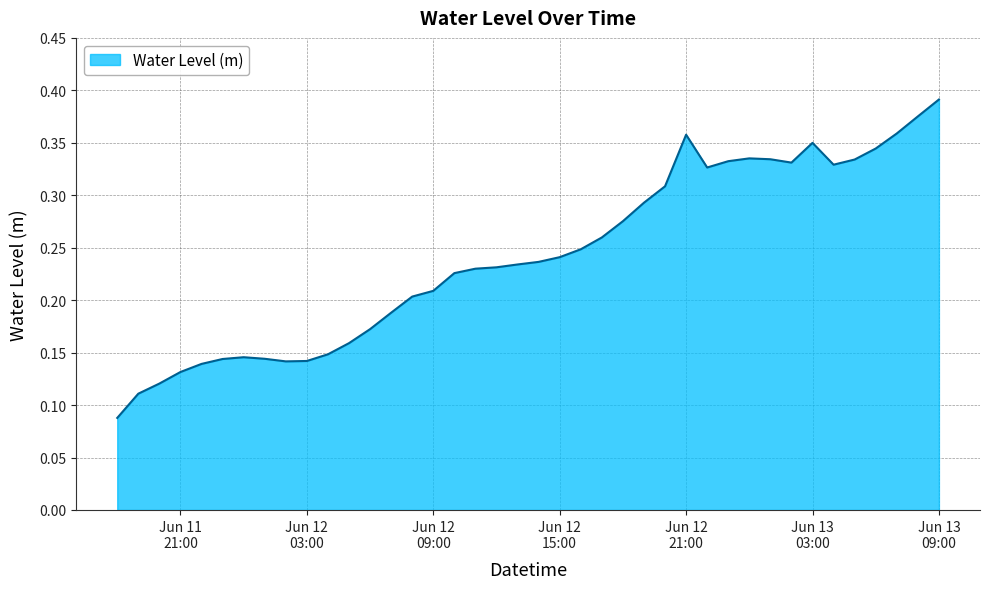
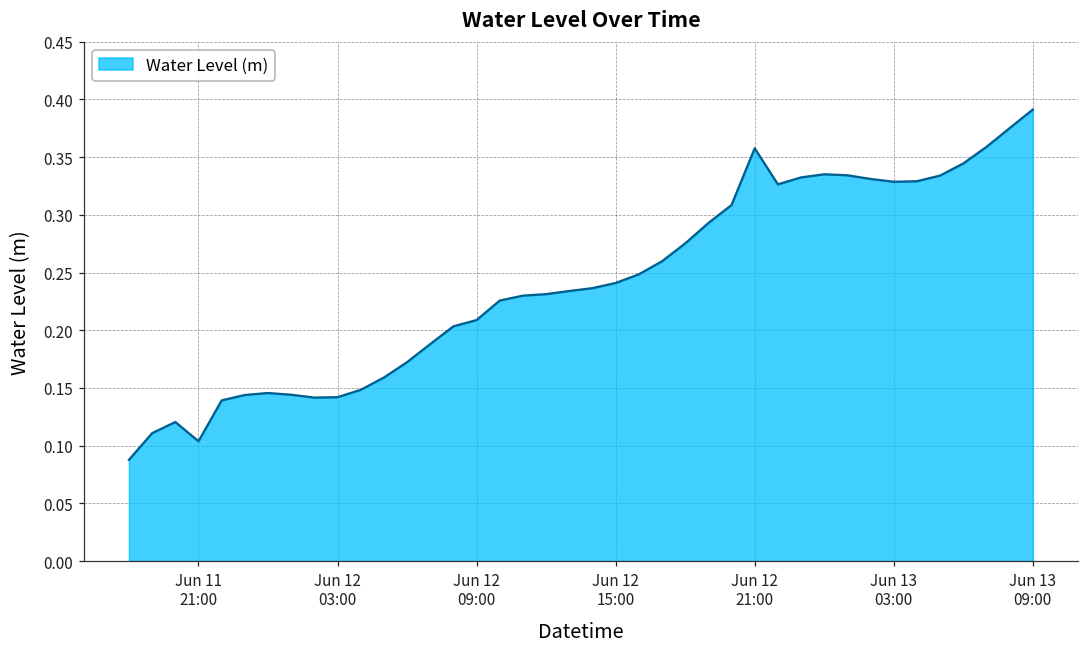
  {
-   "Jun 11 21:00": 0.132,
+   "Jun 11 21:00": 0.104,
    "Jun 12 03:00": 0.142,
    "Jun 12 09:00": 0.209,
    "Jun 12 15:00": 0.241,
    "Jun 12 21:00": 0.358,
-   "Jun 13 03:00": 0.350,
+   "Jun 13 03:00": 0.329,
    "Jun 13 09:00": 0.391
  }
